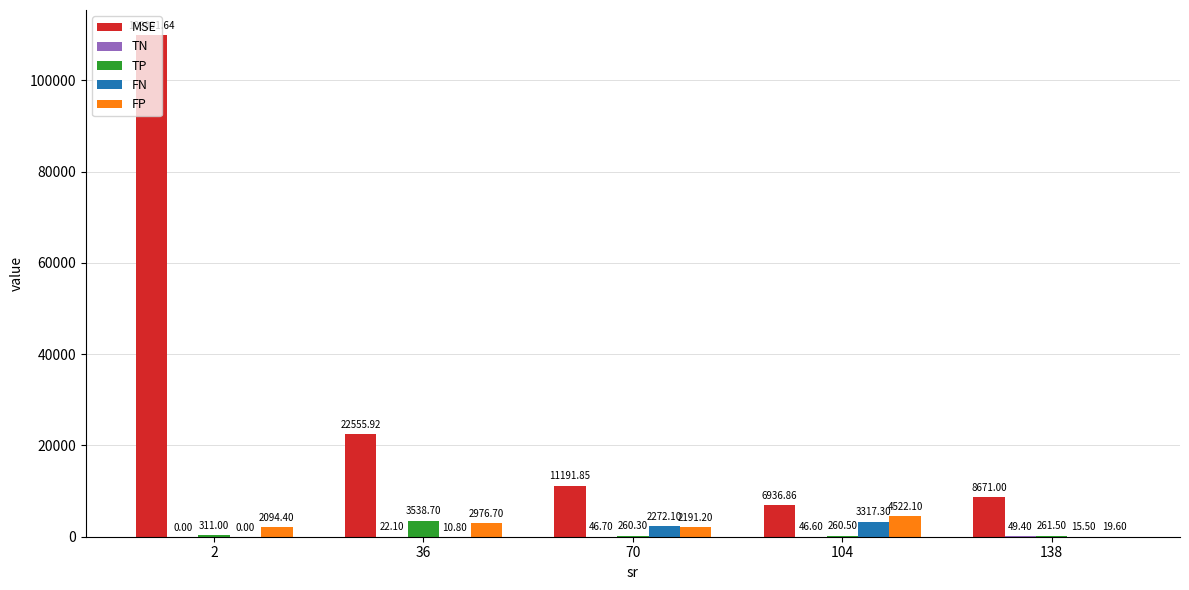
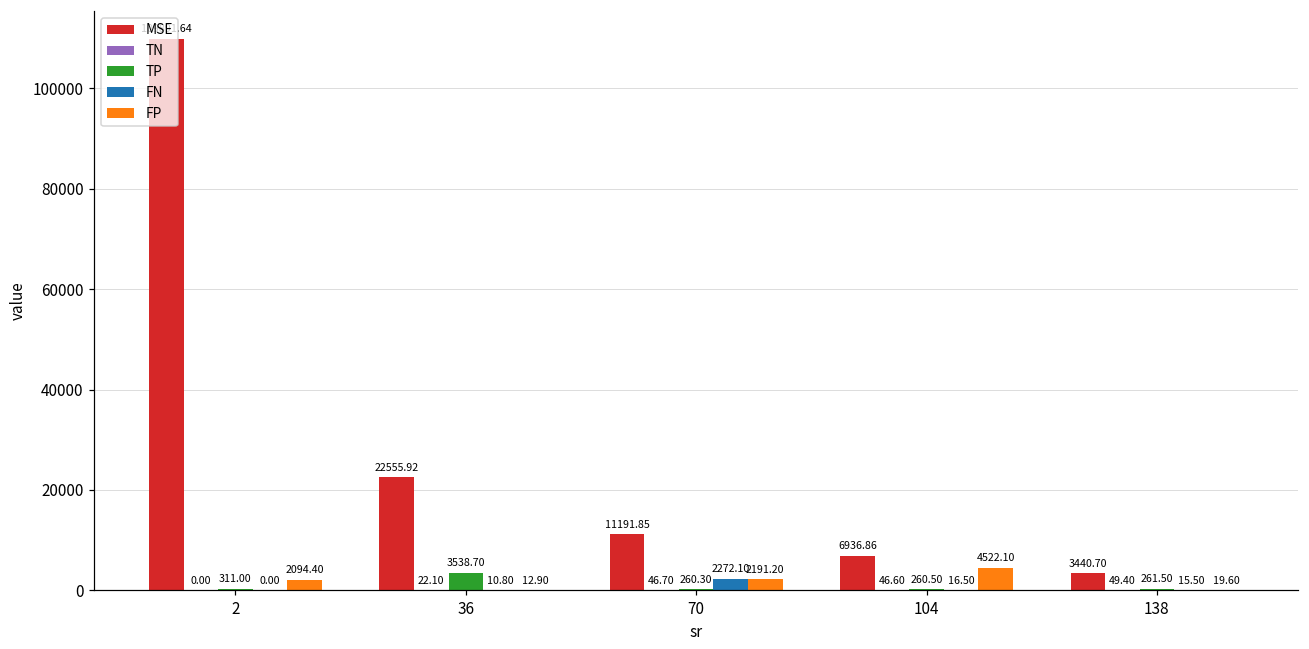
  {
    "MSE": {
      "36": 22555.92,
      "70": 11191.85,
      "104": 6936.86,
-     "138": 8671.00
+     "138": 3440.70
    },
    "TN": {
      "2": 0.00,
      "36": 22.10,
      "70": 46.70,
      "104": 46.60,
      "138": 49.40
    },
    "TP": {
      "2": 311.00,
      "36": 3538.70,
      "70": 260.30,
      "104": 260.50,
      "138": 261.50
    },
    "FN": {
      "2": 0.00,
      "36": 10.80,
      "70": 2272.10,
-     "104": 3317.30,
+     "104": 16.50,
      "138": 15.50
    },
    "FP": {
      "2": 2094.40,
-     "36": 2976.70,
+     "36": 12.90,
      "70": 2191.20,
      "104": 4522.10,
      "138": 19.60
    }
  }
